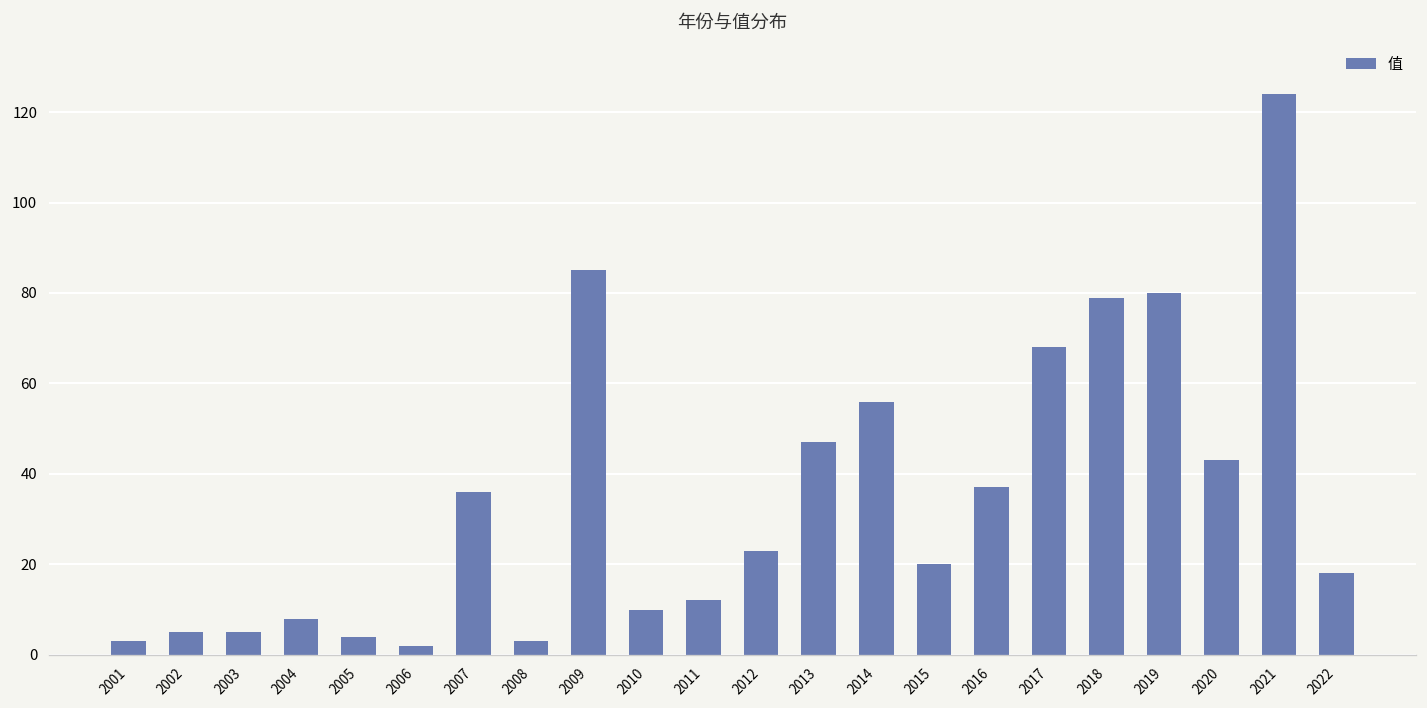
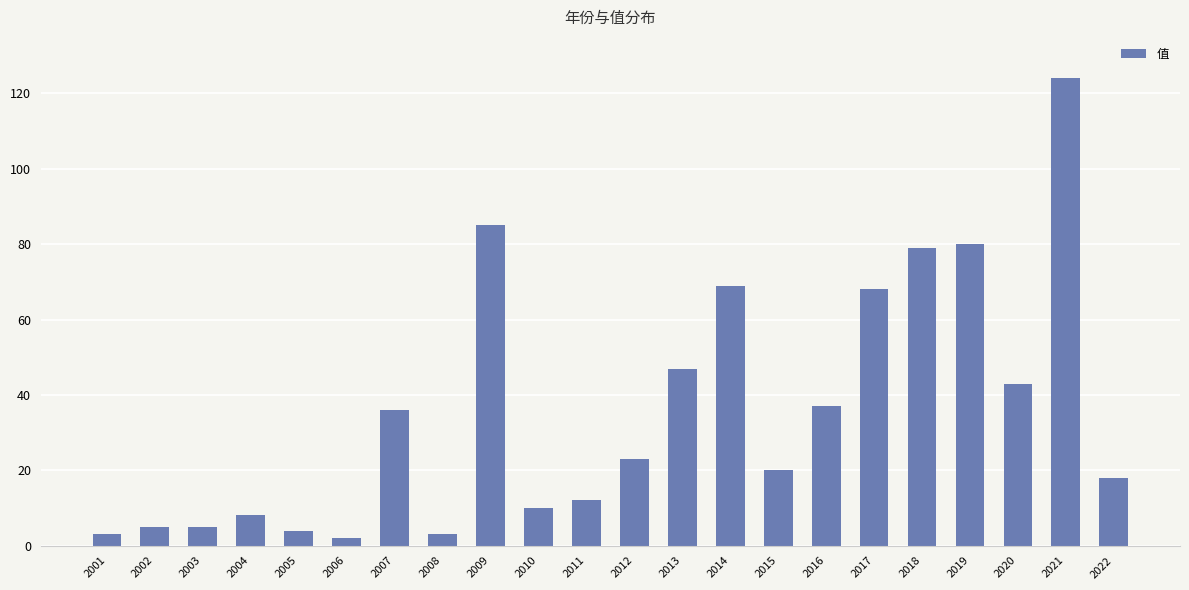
  {
    "2001": 3,
    "2002": 5,
    "2003": 5,
    "2004": 8,
    "2005": 4,
    "2006": 2,
    "2007": 36,
    "2008": 3,
    "2009": 85,
    "2010": 10,
    "2011": 12,
    "2012": 23,
    "2013": 47,
-   "2014": 56,
+   "2014": 69,
    "2015": 20,
    "2016": 37,
    "2017": 68,
    "2018": 79,
    "2019": 80,
    "2020": 43,
    "2021": 124,
    "2022": 18
  }
